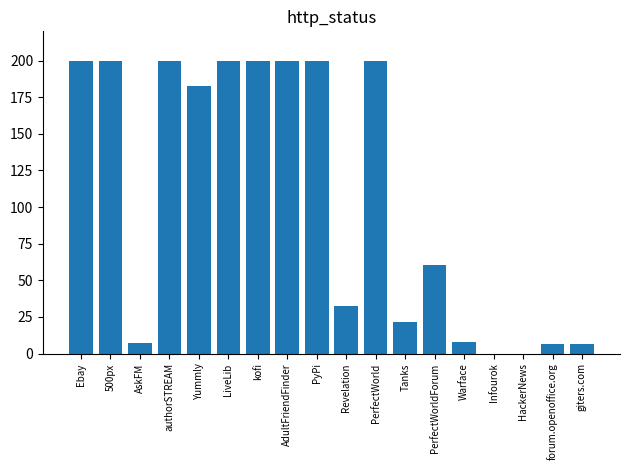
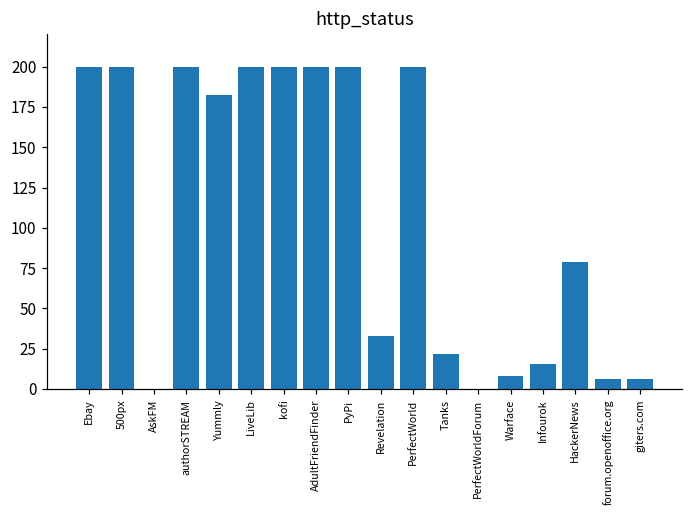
  {
    "Ebay": 200,
    "500px": 200,
-   "AskFM": 7,
+   "AskFM": 0,
    "authorSTREAM": 200,
    "Yummly": 183,
    "LiveLib": 200,
    "kofi": 200,
    "AdultFriendFinder": 200,
    "PyPi": 200,
    "Revelation": 33,
    "PerfectWorld": 200,
    "Tanks": 22,
-   "PerfectWorldForum": 61,
+   "PerfectWorldForum": 0,
    "Warface": 8,
-   "Infourok": 0,
-   "HackerNews": 0,
+   "Infourok": 15,
+   "HackerNews": 79,
    "forum.openoffice.org": 6,
    "giters.com": 6
  }
